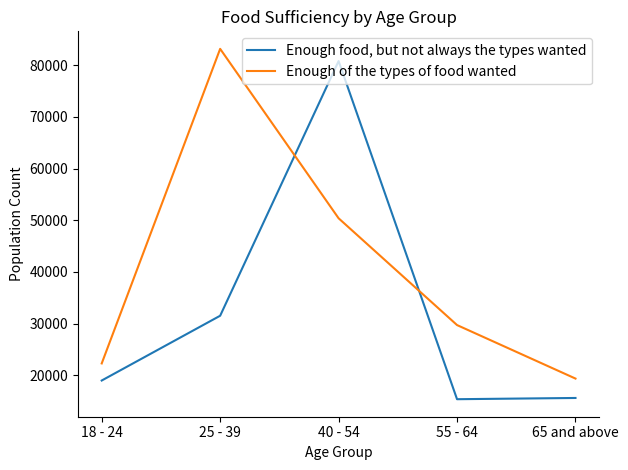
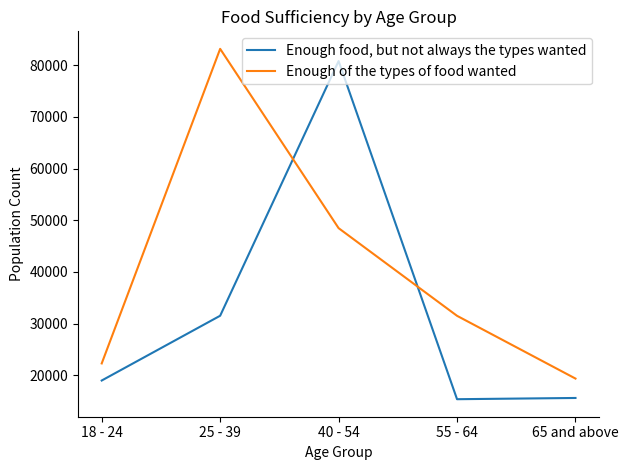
  {
    "Enough food, but not always the types wanted": {
      "18 - 24": 19000,
      "25 - 39": 32000,
      "55 - 64": 15000,
      "65 and above": 16000
    },
    "Enough of the types of food wanted": {
      "18 - 24": 22000,
      "25 - 39": 83000,
-     "40 - 54": 50000,
-     "55 - 64": 30000,
+     "40 - 54": 48000,
+     "55 - 64": 32000,
      "65 and above": 19000
    }
  }
